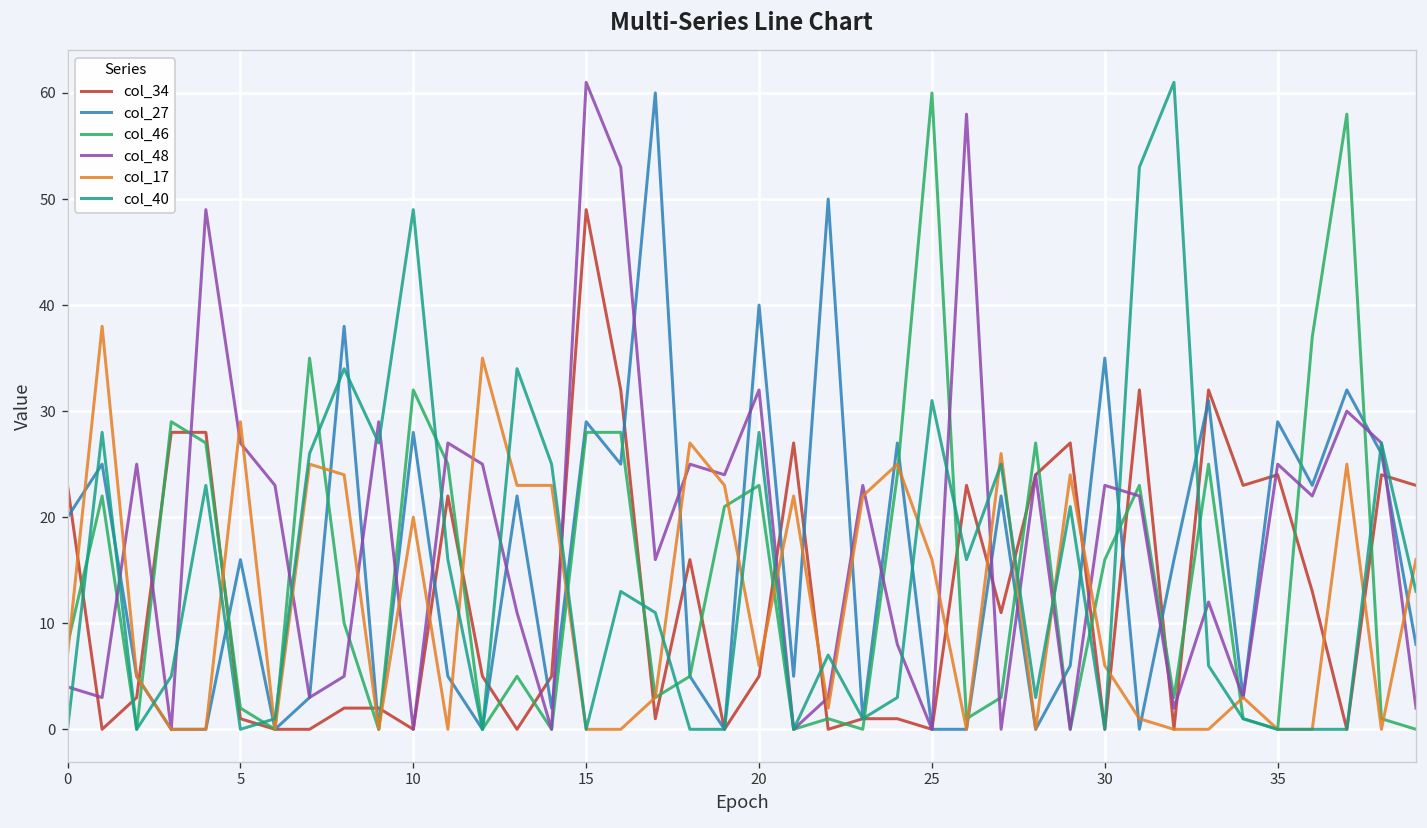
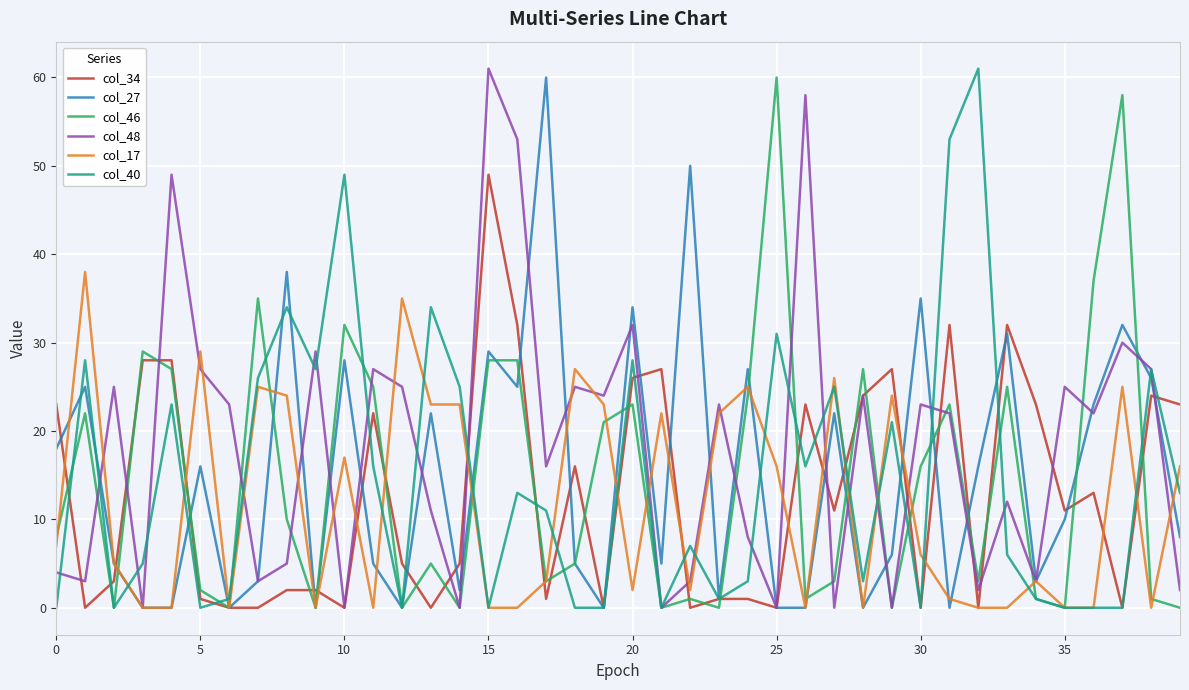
  {
    "col_34": {
      "0": 23,
      "5": 1,
      "15": 49,
-     "20": 5,
-     "35": 24
+     "20": 26,
+     "35": 11
    },
    "col_27": {
-     "0": 20,
+     "0": 18,
      "5": 16,
      "10": 28,
      "15": 29,
-     "20": 40,
+     "20": 34,
      "30": 35,
-     "35": 29
+     "35": 10
    },
    "col_48": {
      "0": 4,
      "5": 27,
      "15": 61,
      "20": 32,
      "30": 23,
      "35": 25
    },
    "col_17": {
      "0": 7,
      "5": 29,
-     "10": 20,
-     "20": 6,
+     "10": 17,
+     "20": 2,
      "25": 16,
      "30": 6
    }
  }
